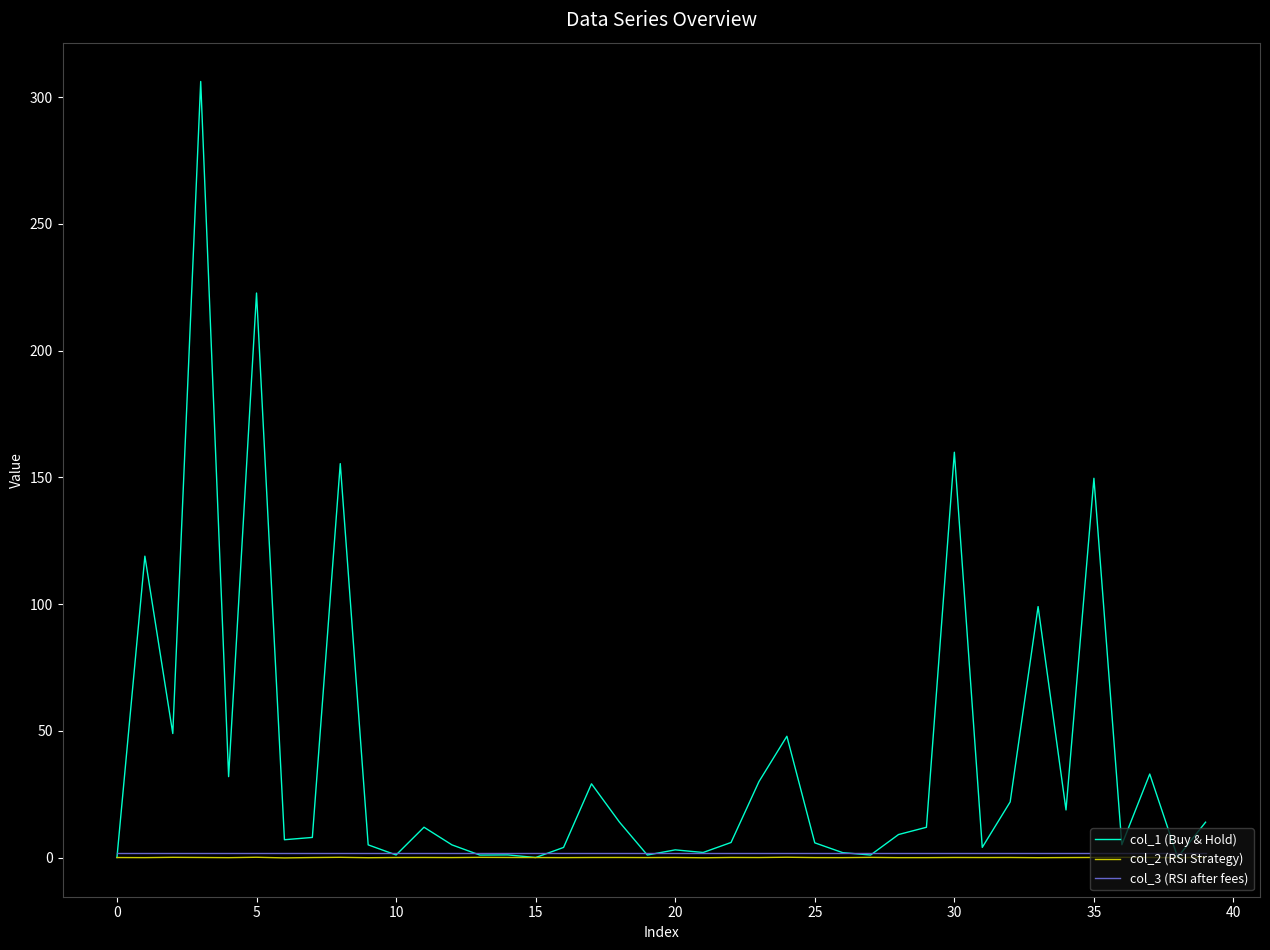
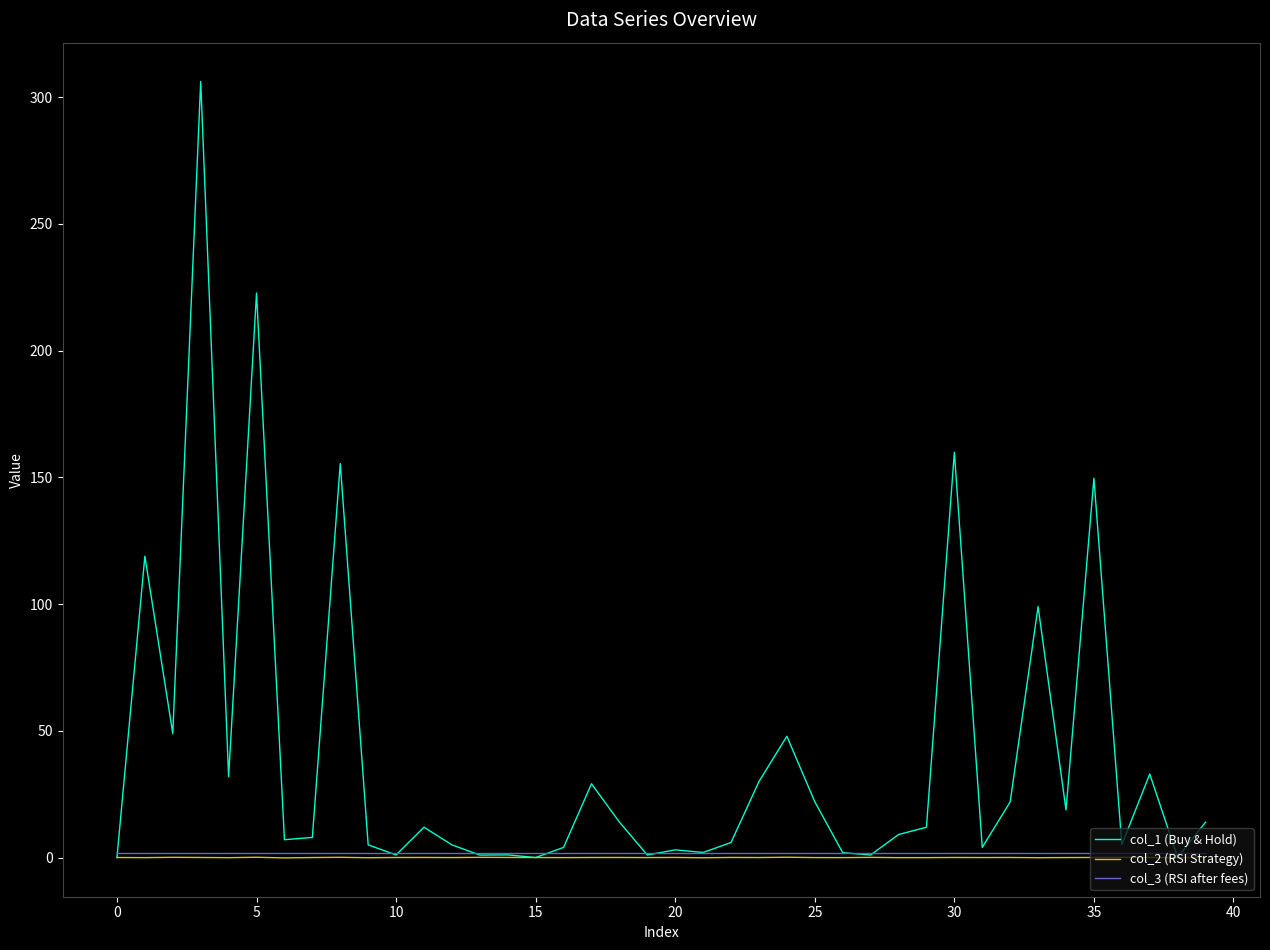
  {
    "col_1 (Buy & Hold)": {
      "5": 223,
      "20": 3,
-     "25": 6,
+     "25": 22,
      "30": 160,
      "35": 150
    },
    "col_2 (RSI Strategy)": {
      "5": 0,
      "20": 0,
      "25": 0,
      "30": 0
    },
    "col_3 (RSI after fees)": {
      "0": 2,
      "5": 2,
      "15": 2,
      "20": 2,
      "25": 2,
      "30": 2
    }
  }
